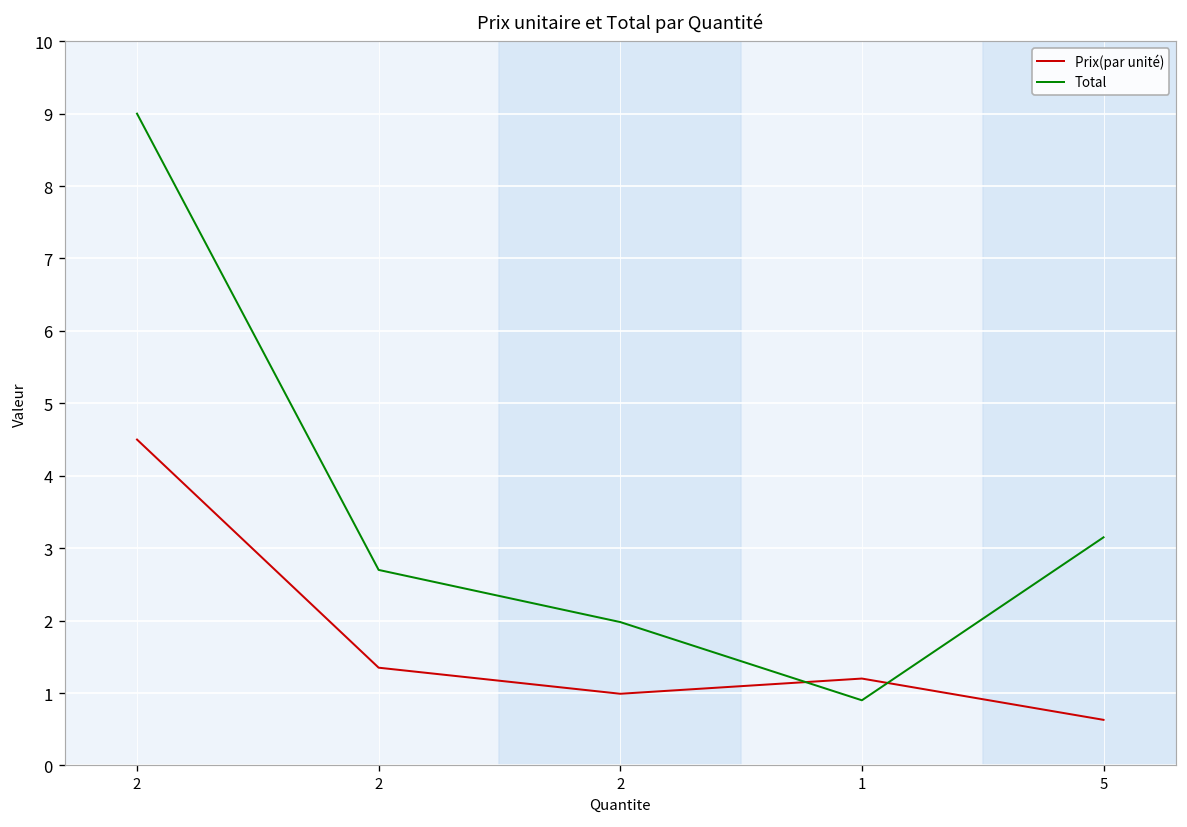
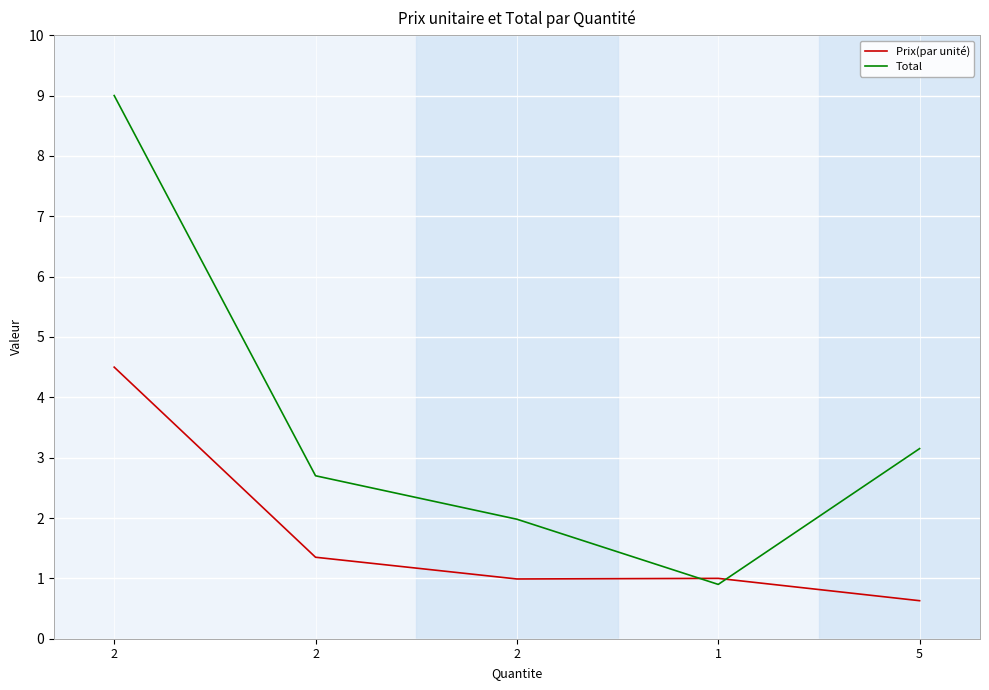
  {
    "Prix(par unité)": {
-     "1": 1.2,
+     "1": 1.0,
      "5": 0.6
    },
    "Total": {
      "1": 0.9,
      "5": 3.2
    }
  }
